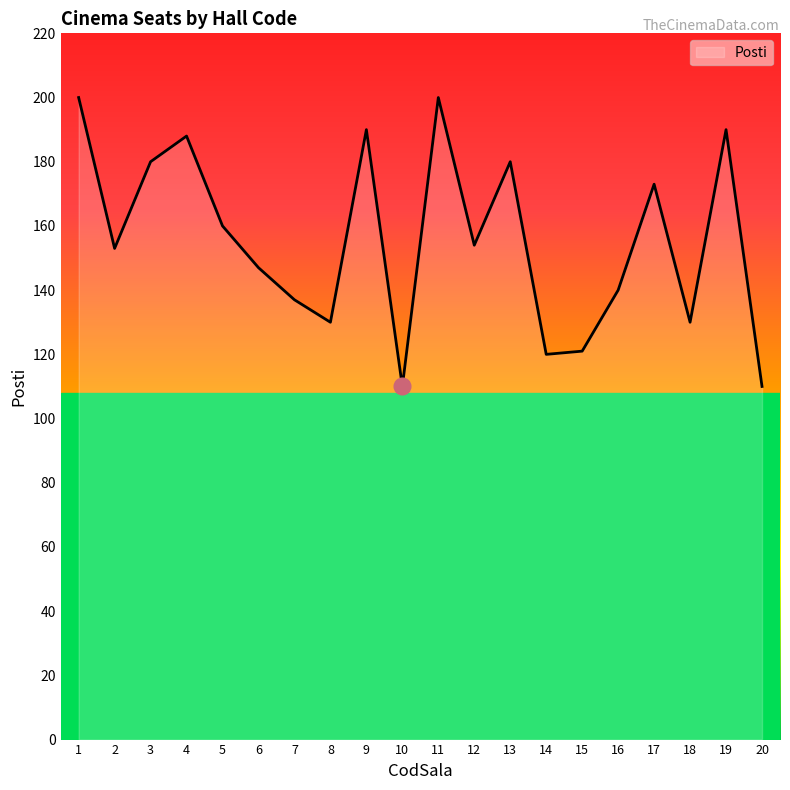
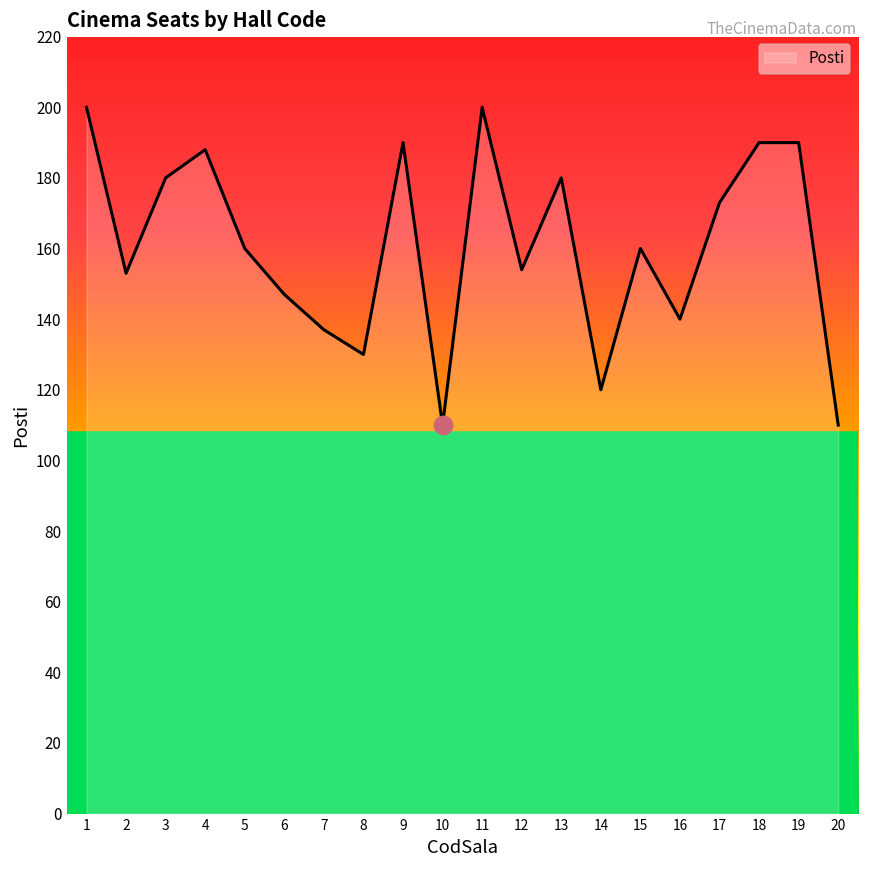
  {
    "Posti": {
      "1": 200,
      "2": 153,
      "3": 180,
      "4": 188,
      "5": 160,
      "6": 147,
      "7": 137,
      "8": 130,
      "9": 190,
      "11": 200,
      "12": 154,
      "13": 180,
      "14": 120,
-     "15": 121,
+     "15": 160,
      "16": 140,
      "17": 173,
-     "18": 130,
+     "18": 190,
      "19": 190,
      "20": 110
    }
  }
